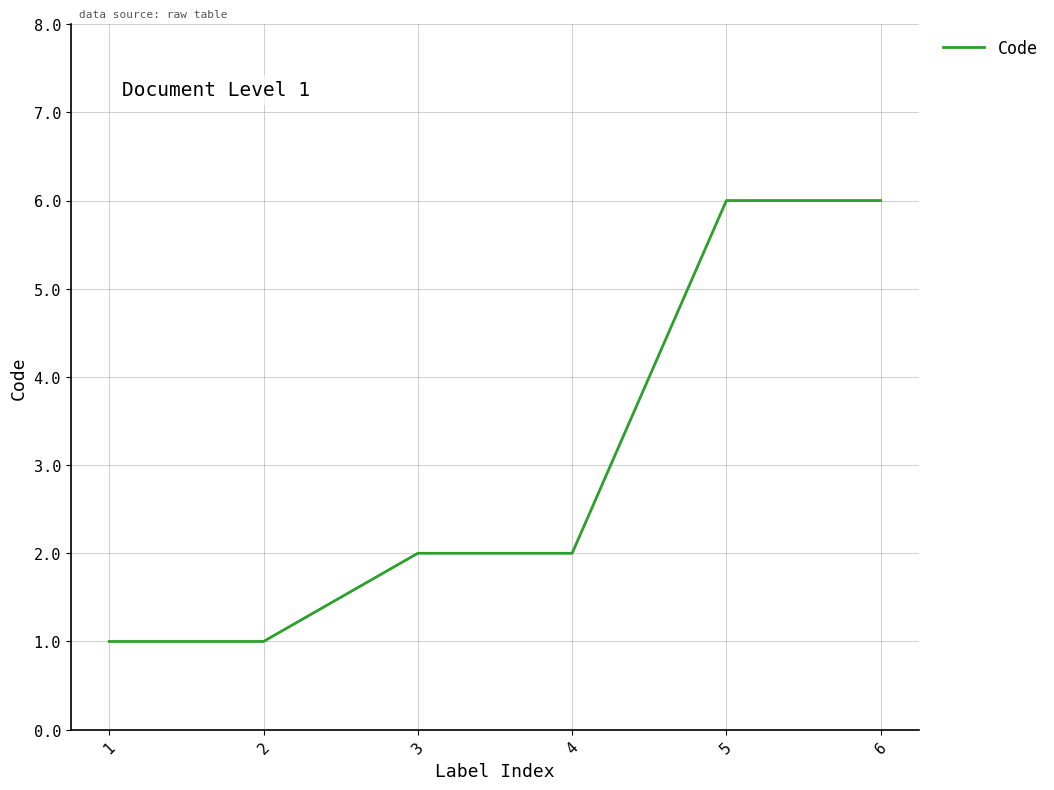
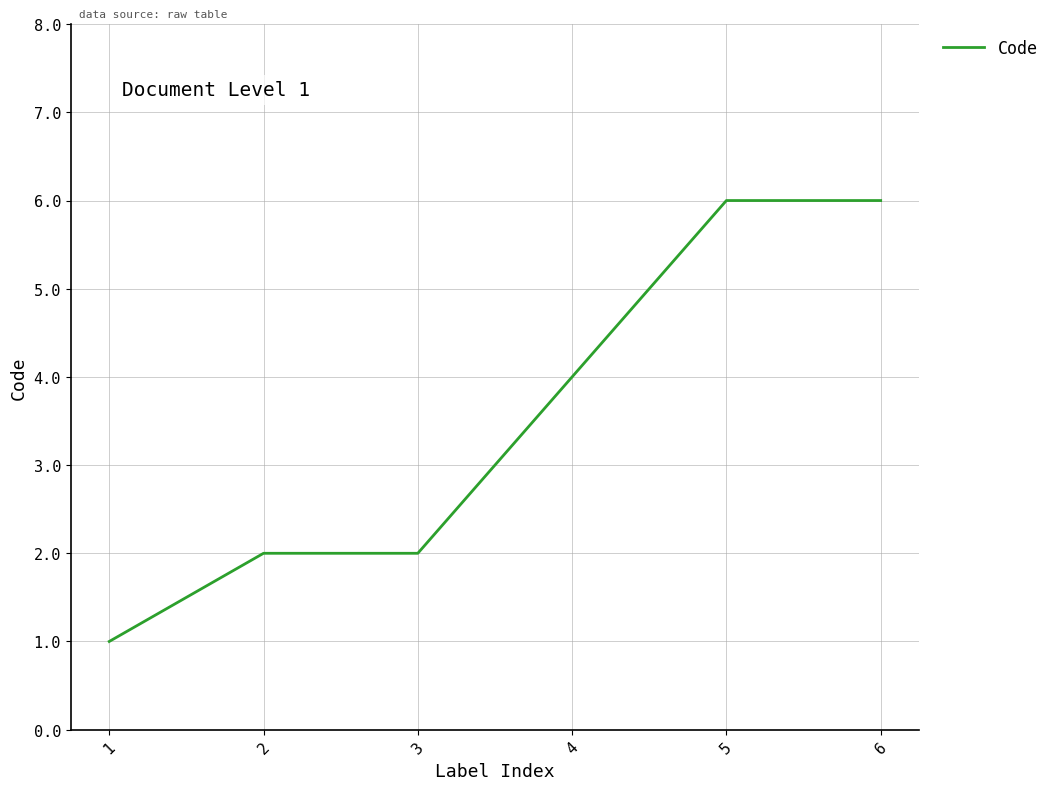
  {
    "1": 1,
-   "2": 1,
+   "2": 2,
    "3": 2,
-   "4": 2,
+   "4": 4,
    "5": 6,
    "6": 6
  }
